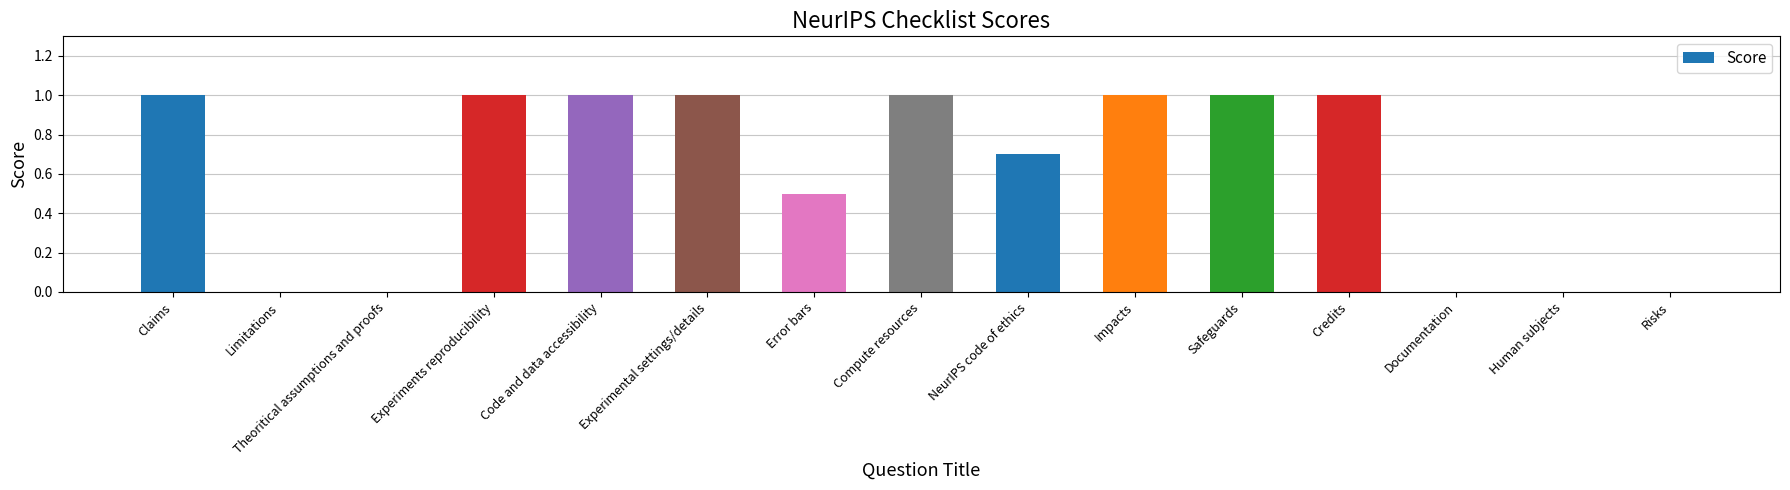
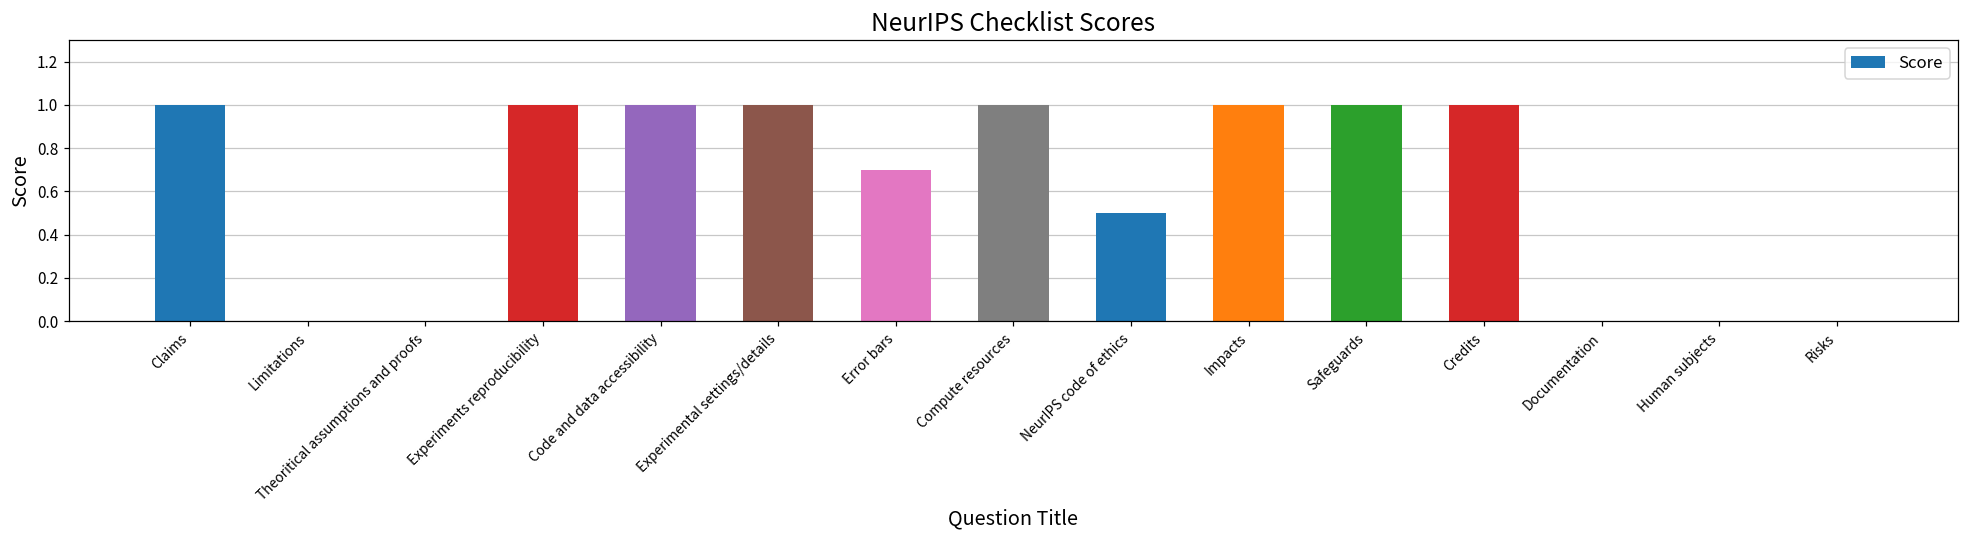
  {
    "Claims": 1.0,
    "Limitations": 0.0,
    "Theoritical assumptions and proofs": 0.0,
    "Experiments reproducibility": 1.0,
    "Code and data accessibility": 1.0,
    "Experimental settings/details": 1.0,
-   "Error bars": 0.5,
+   "Error bars": 0.7,
    "Compute resources": 1.0,
-   "NeurIPS code of ethics": 0.7,
+   "NeurIPS code of ethics": 0.5,
    "Impacts": 1.0,
    "Safeguards": 1.0,
    "Credits": 1.0,
    "Documentation": 0.0,
    "Human subjects": 0.0,
    "Risks": 0.0
  }
